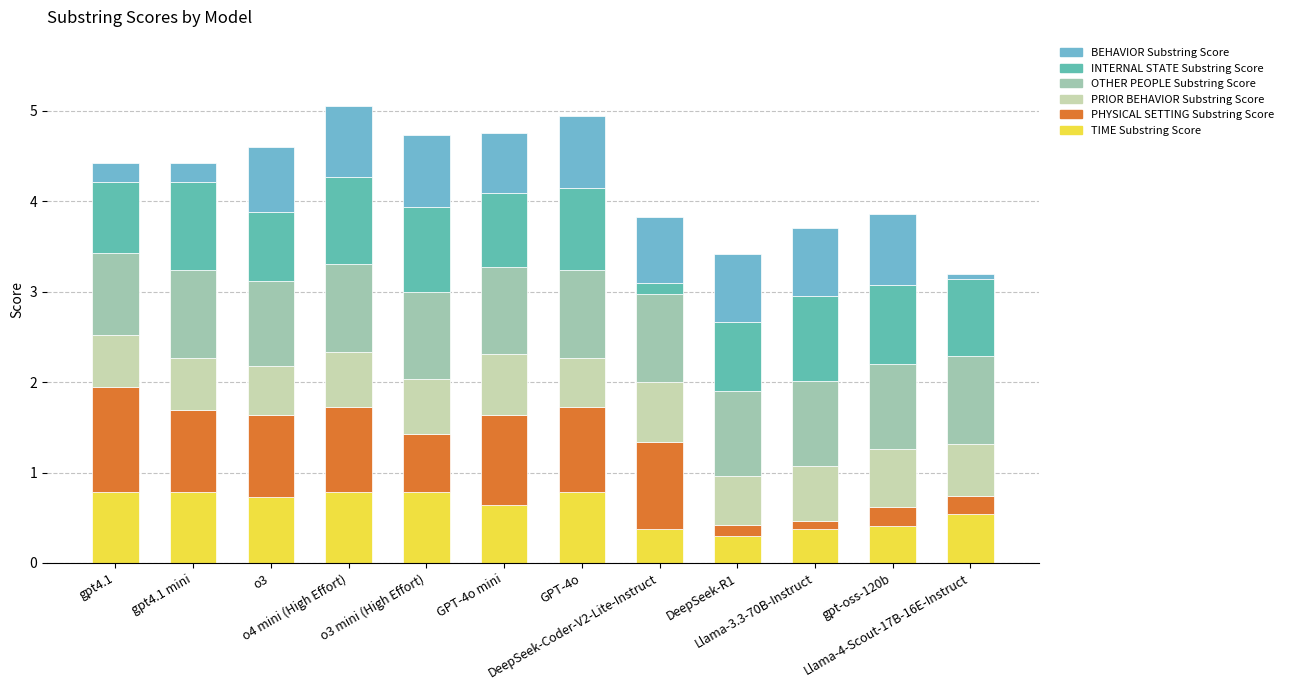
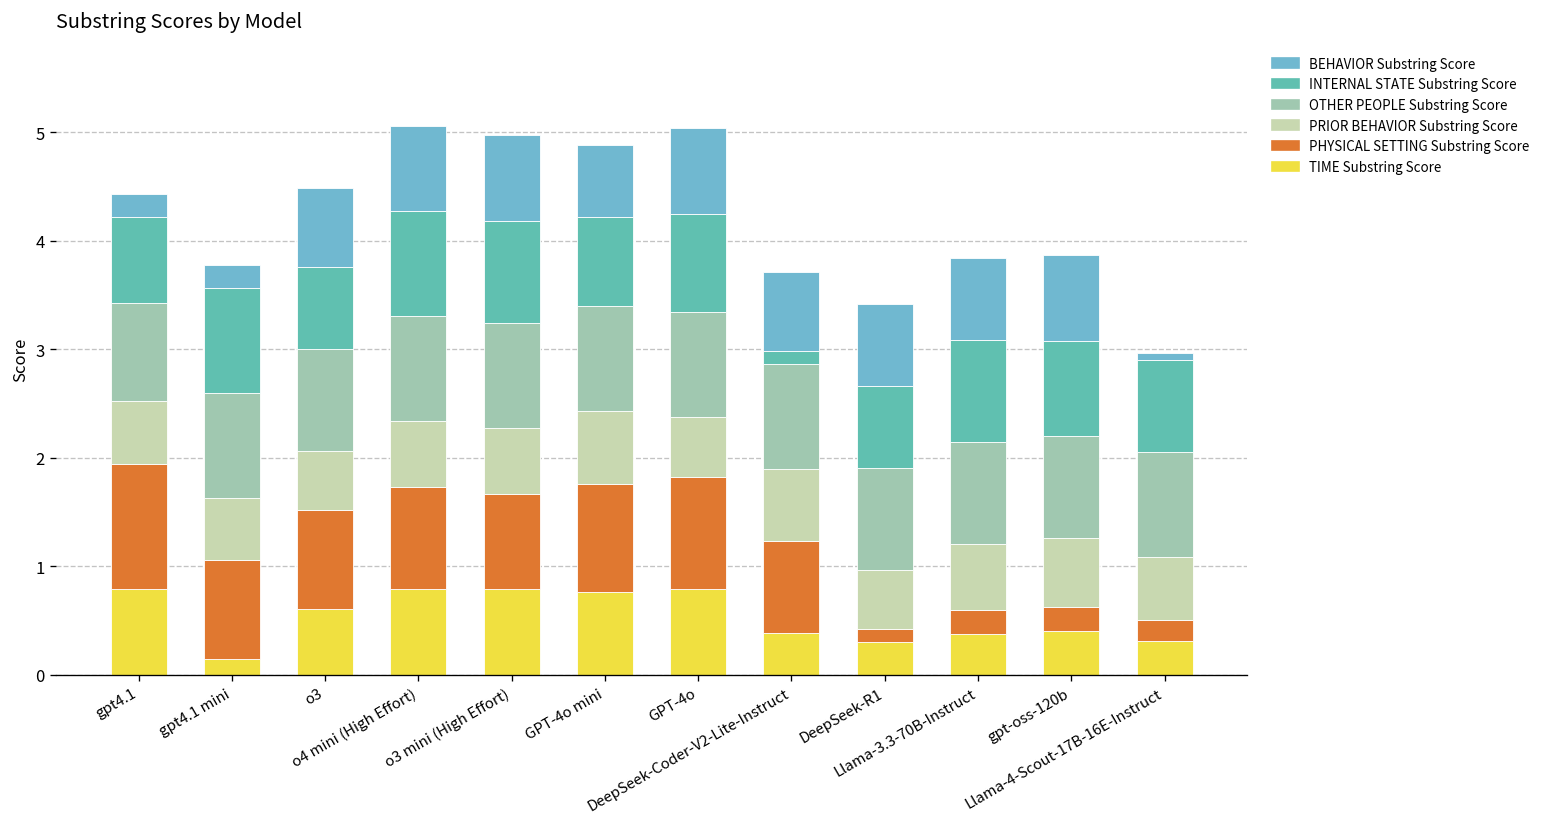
  {
    "TIME Substring Score": {
      "gpt4.1": 0.8,
-     "gpt4.1 mini": 0.8,
-     "o3": 0.7,
+     "gpt4.1 mini": 0.1,
+     "o3": 0.6,
      "o4 mini (High Effort)": 0.8,
      "o3 mini (High Effort)": 0.8,
-     "GPT-4o mini": 0.6,
+     "GPT-4o mini": 0.8,
      "GPT-4o": 0.8,
      "DeepSeek-Coder-V2-Lite-Instruct": 0.4,
      "DeepSeek-R1": 0.3,
      "Llama-3.3-70B-Instruct": 0.4,
      "gpt-oss-120b": 0.4,
-     "Llama-4-Scout-17B-16E-Instruct": 0.5
+     "Llama-4-Scout-17B-16E-Instruct": 0.3
    },
    "PHYSICAL SETTING Substring Score": {
      "gpt4.1": 1.2,
      "gpt4.1 mini": 0.9,
      "o3": 0.9,
      "o4 mini (High Effort)": 0.9,
-     "o3 mini (High Effort)": 0.6,
+     "o3 mini (High Effort)": 0.9,
      "GPT-4o mini": 1.0,
-     "GPT-4o": 0.9,
-     "DeepSeek-Coder-V2-Lite-Instruct": 1.0,
+     "GPT-4o": 1.0,
+     "DeepSeek-Coder-V2-Lite-Instruct": 0.8,
      "DeepSeek-R1": 0.1,
-     "Llama-3.3-70B-Instruct": 0.1,
+     "Llama-3.3-70B-Instruct": 0.2,
      "gpt-oss-120b": 0.2,
      "Llama-4-Scout-17B-16E-Instruct": 0.2
    }
  }
